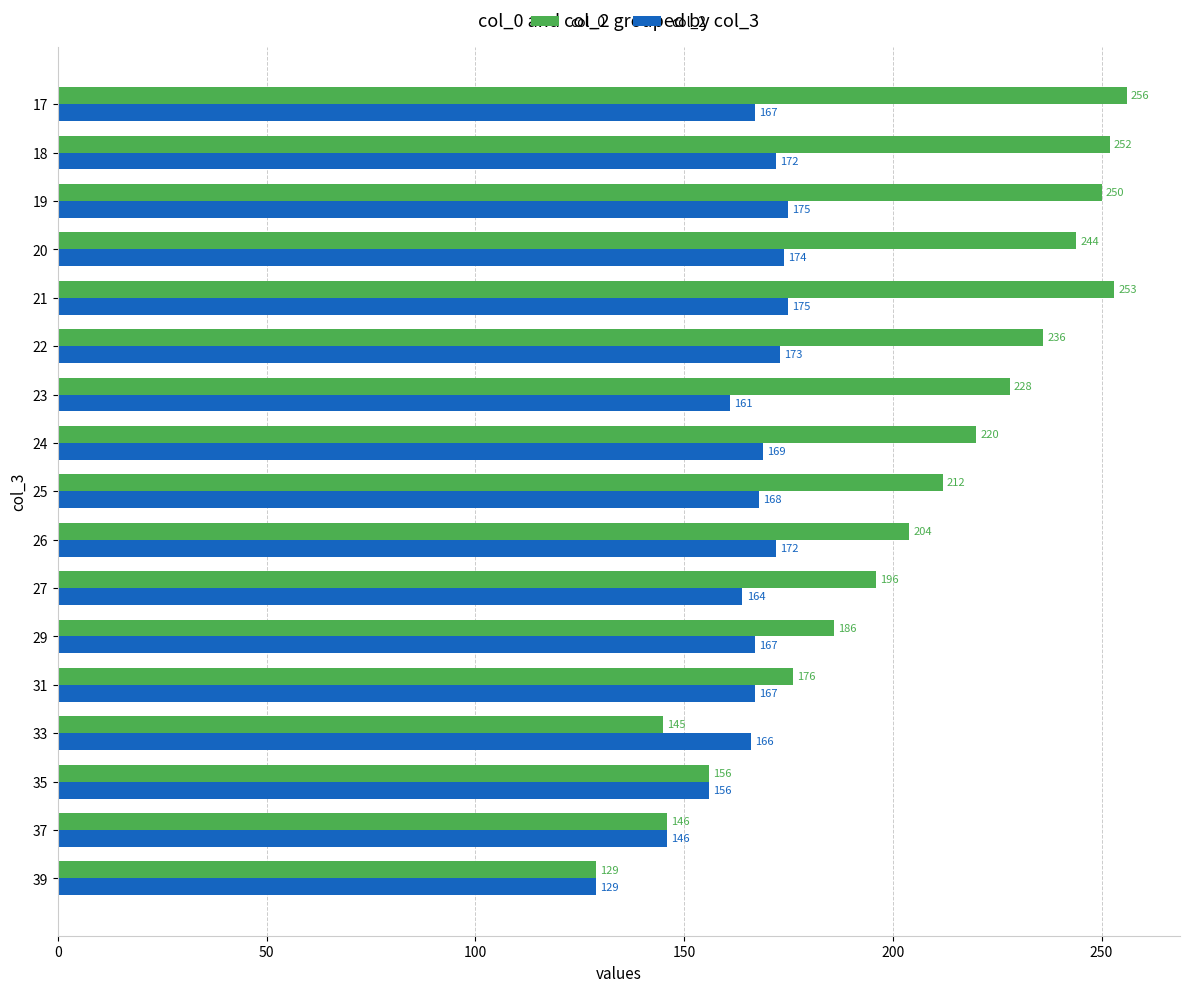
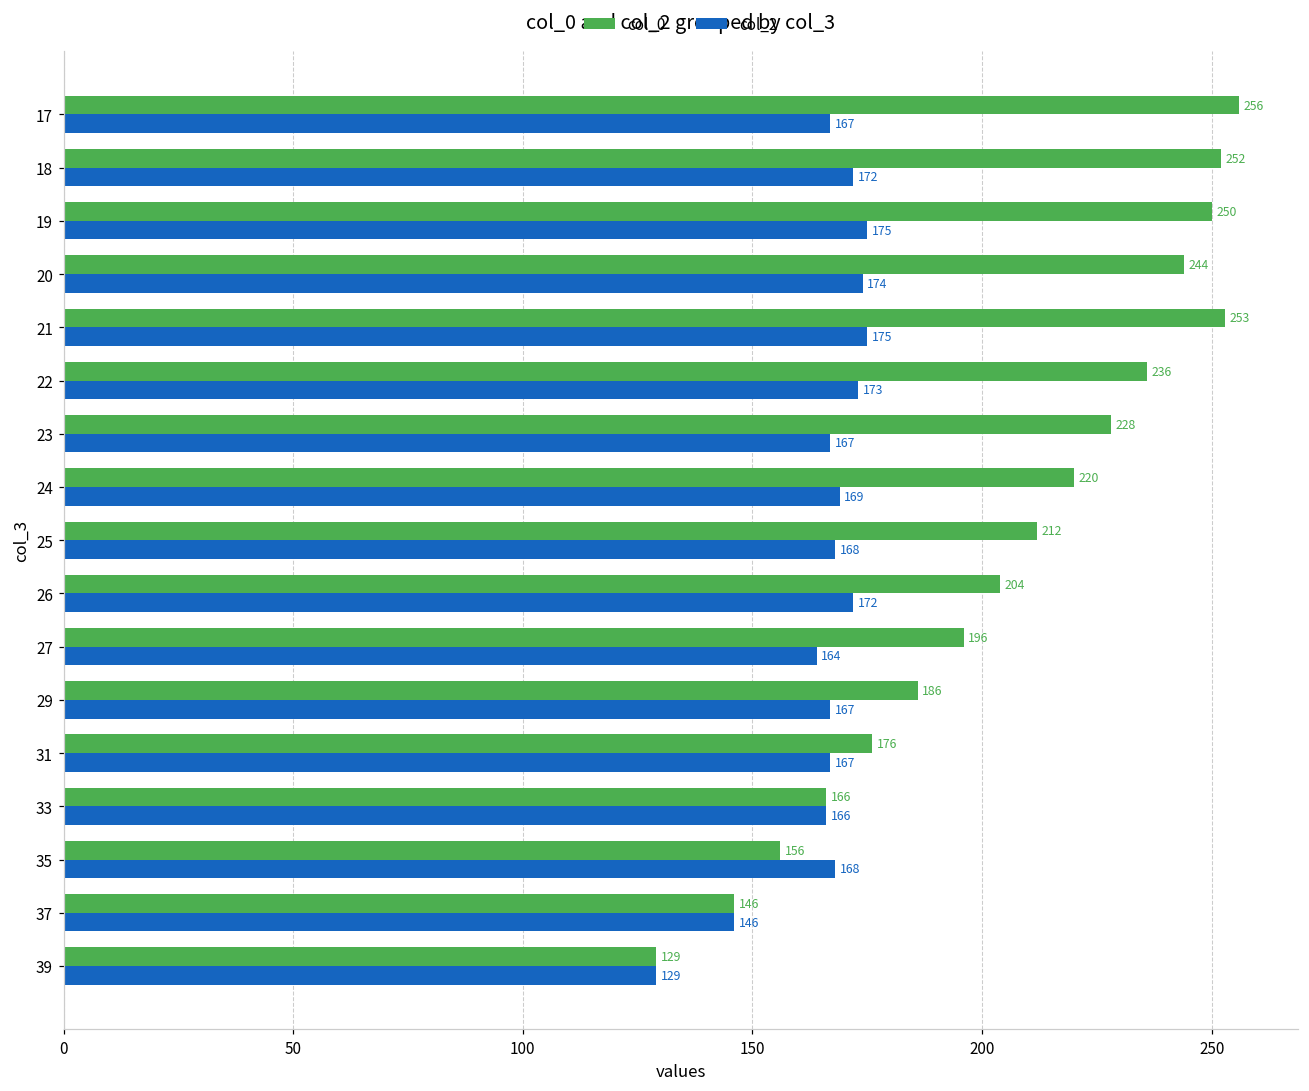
  {
    "col_0": {
      "17": 256,
      "18": 252,
      "19": 250,
      "20": 244,
      "21": 253,
      "22": 236,
      "23": 228,
      "24": 220,
      "25": 212,
      "26": 204,
      "27": 196,
      "29": 186,
      "31": 176,
-     "33": 145,
+     "33": 166,
      "35": 156,
      "37": 146,
      "39": 129
    },
    "col_2": {
      "17": 167,
      "18": 172,
      "19": 175,
      "20": 174,
      "21": 175,
      "22": 173,
-     "23": 161,
+     "23": 167,
      "24": 169,
      "25": 168,
      "26": 172,
      "27": 164,
      "29": 167,
      "31": 167,
      "33": 166,
-     "35": 156,
+     "35": 168,
      "37": 146,
      "39": 129
    }
  }
